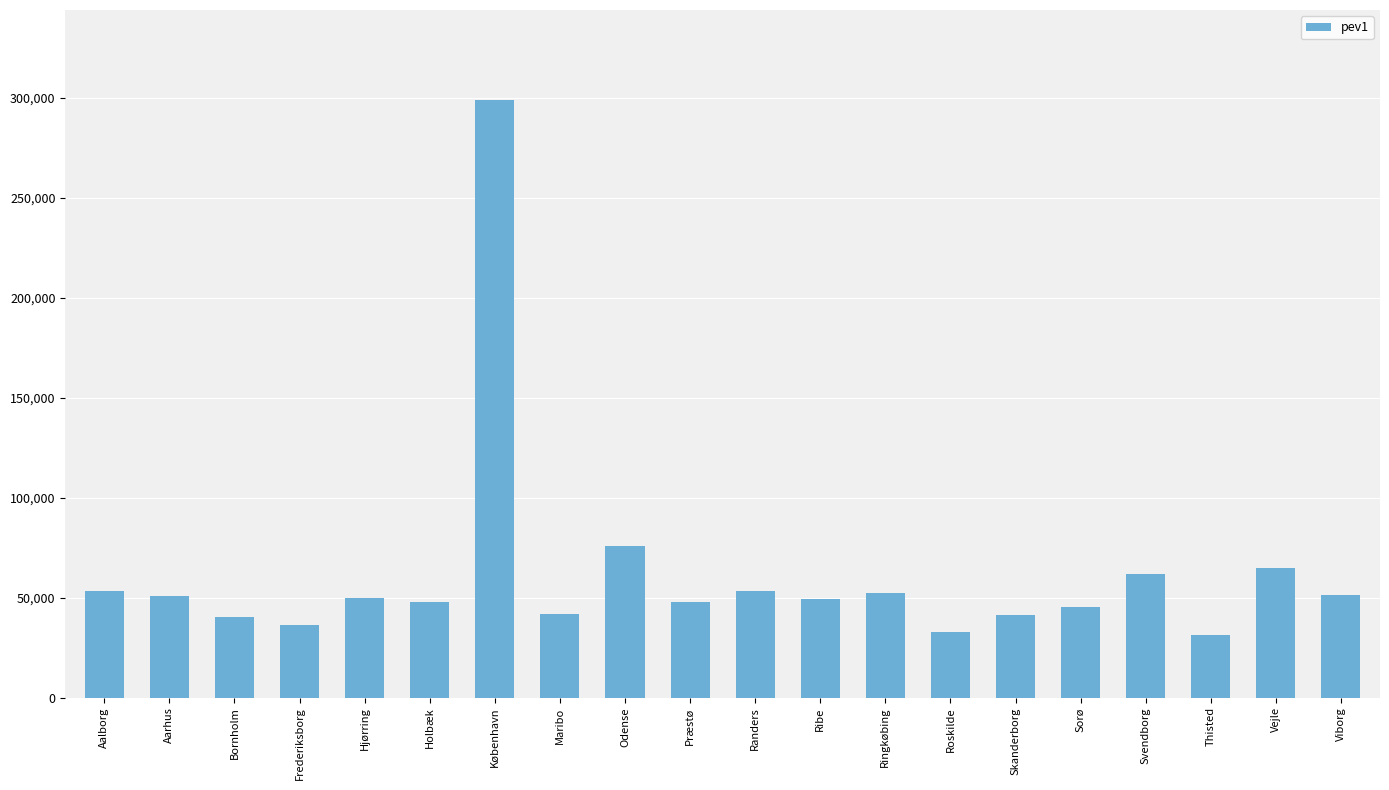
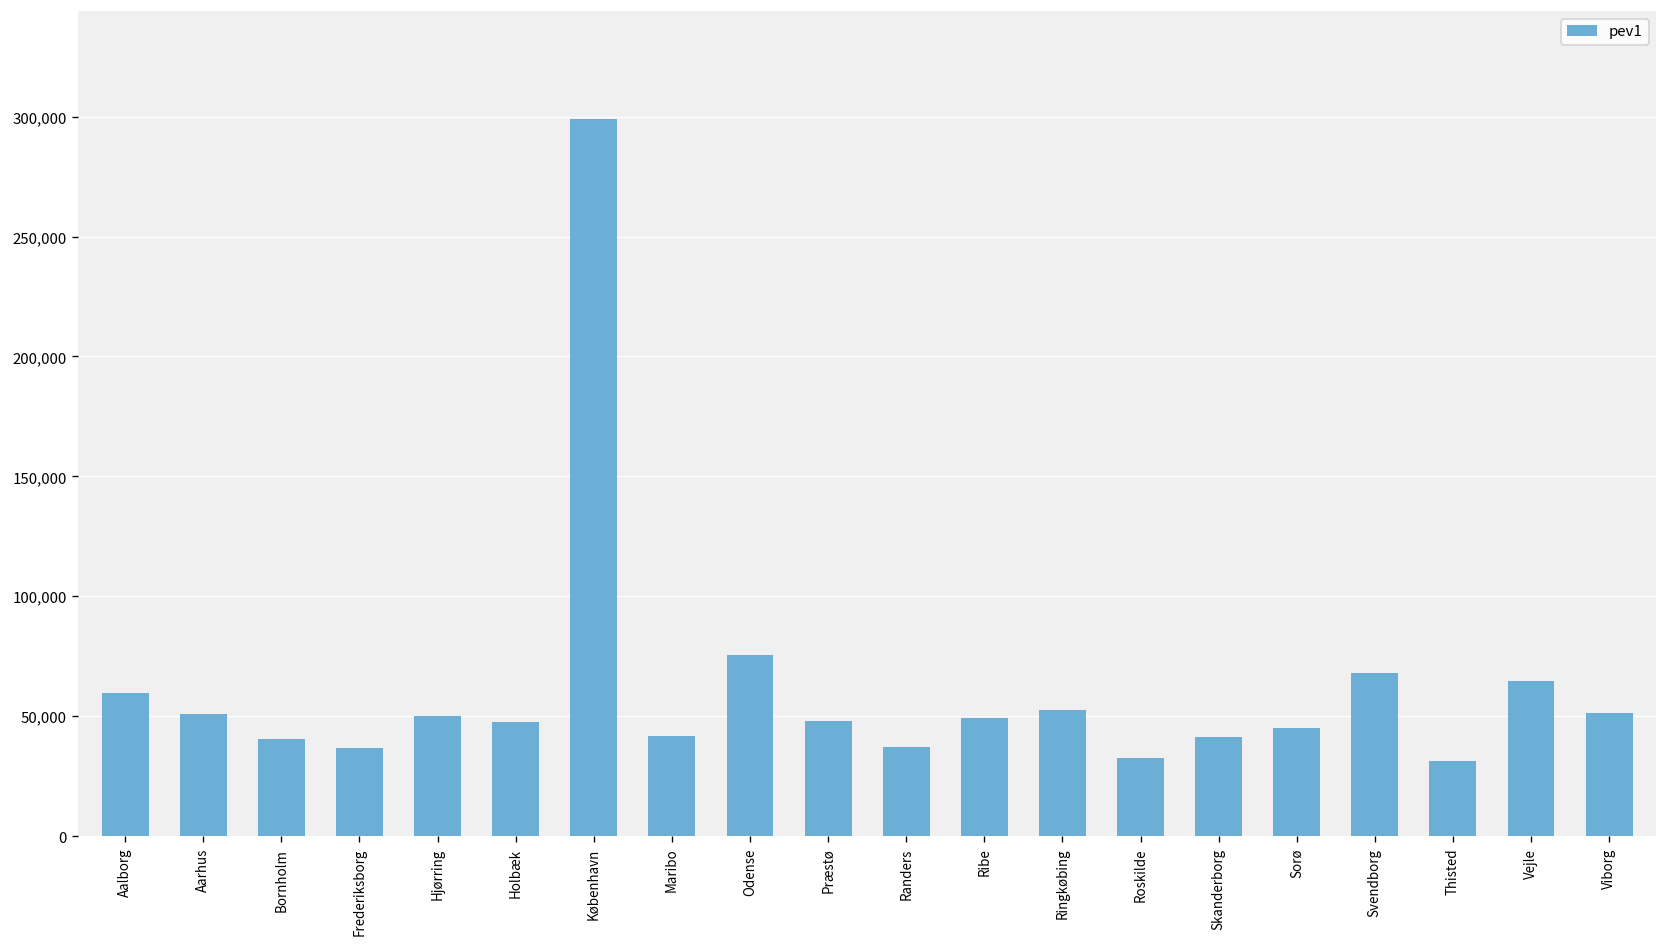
  {
-   "Aalborg": "53,000",
+   "Aalborg": "60,000",
    "Aarhus": "51,000",
    "Bornholm": "40,000",
    "Frederiksborg": "37,000",
    "Hjørring": "50,000",
    "Holbæk": "48,000",
    "København": "299,000",
    "Maribo": "42,000",
    "Odense": "76,000",
    "Præstø": "48,000",
-   "Randers": "54,000",
+   "Randers": "37,000",
    "Ribe": "49,000",
    "Ringkøbing": "52,000",
    "Roskilde": "33,000",
    "Skanderborg": "41,000",
    "Sorø": "45,000",
-   "Svendborg": "62,000",
+   "Svendborg": "68,000",
    "Thisted": "31,000",
    "Vejle": "65,000",
    "Viborg": "51,000"
  }
